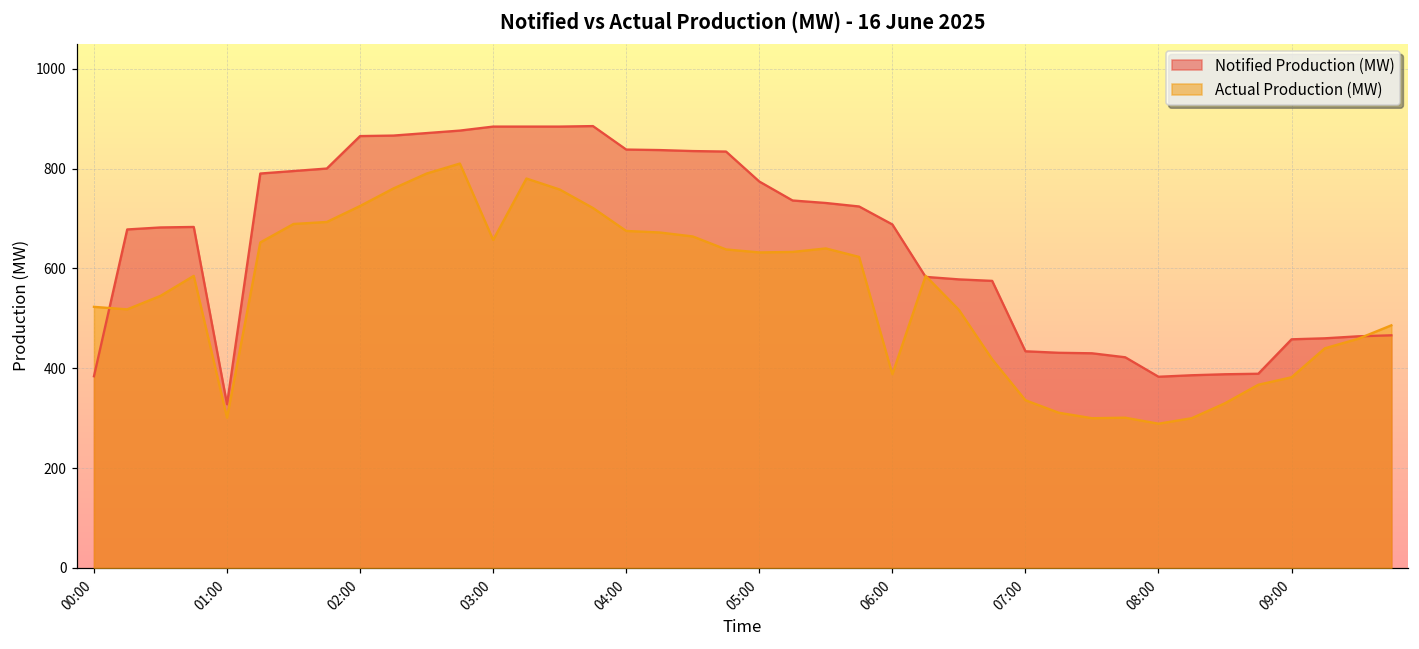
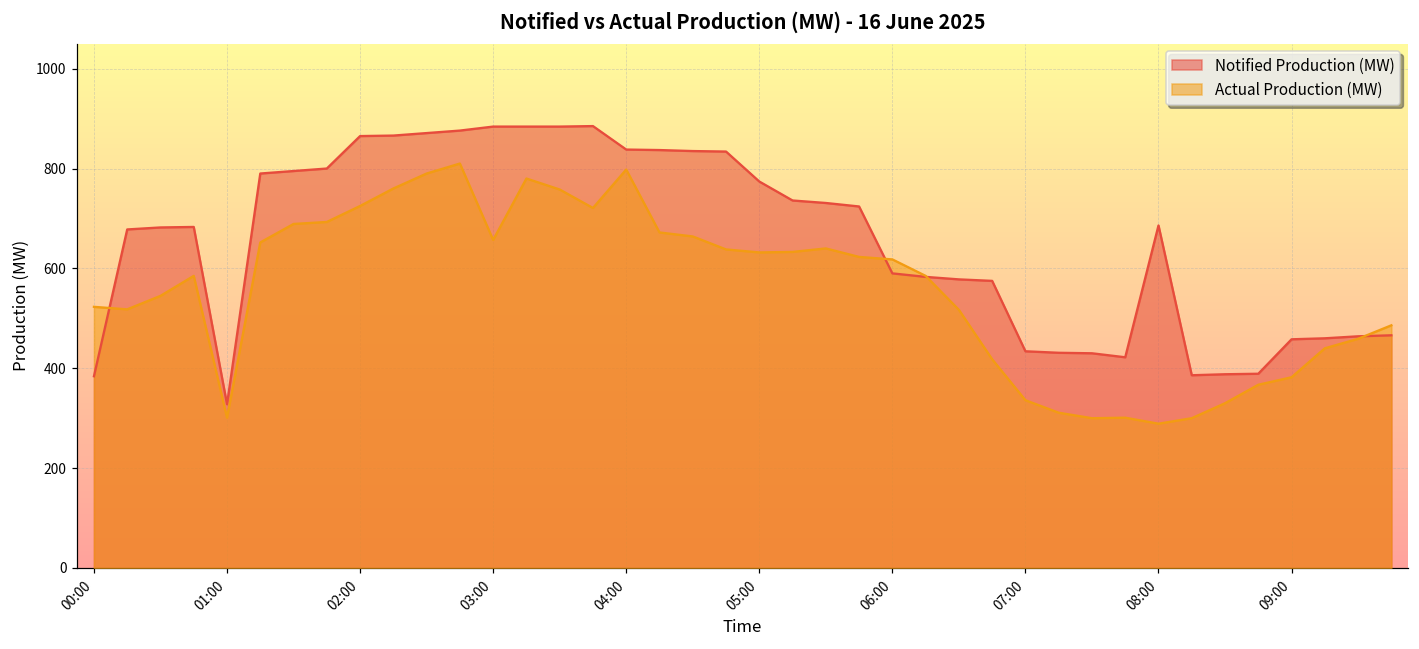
  {
    "Notified Production (MW)": {
      "00:00": 380,
      "01:00": 330,
      "02:00": 870,
      "03:00": 880,
      "04:00": 840,
      "05:00": 770,
-     "06:00": 690,
+     "06:00": 590,
      "07:00": 430,
-     "08:00": 380,
+     "08:00": 690,
      "09:00": 460
    },
    "Actual Production (MW)": {
      "00:00": 520,
      "01:00": 300,
      "02:00": 730,
      "03:00": 660,
-     "04:00": 680,
+     "04:00": 800,
      "05:00": 630,
-     "06:00": 390,
+     "06:00": 620,
      "07:00": 340,
      "08:00": 290,
      "09:00": 380
    }
  }
